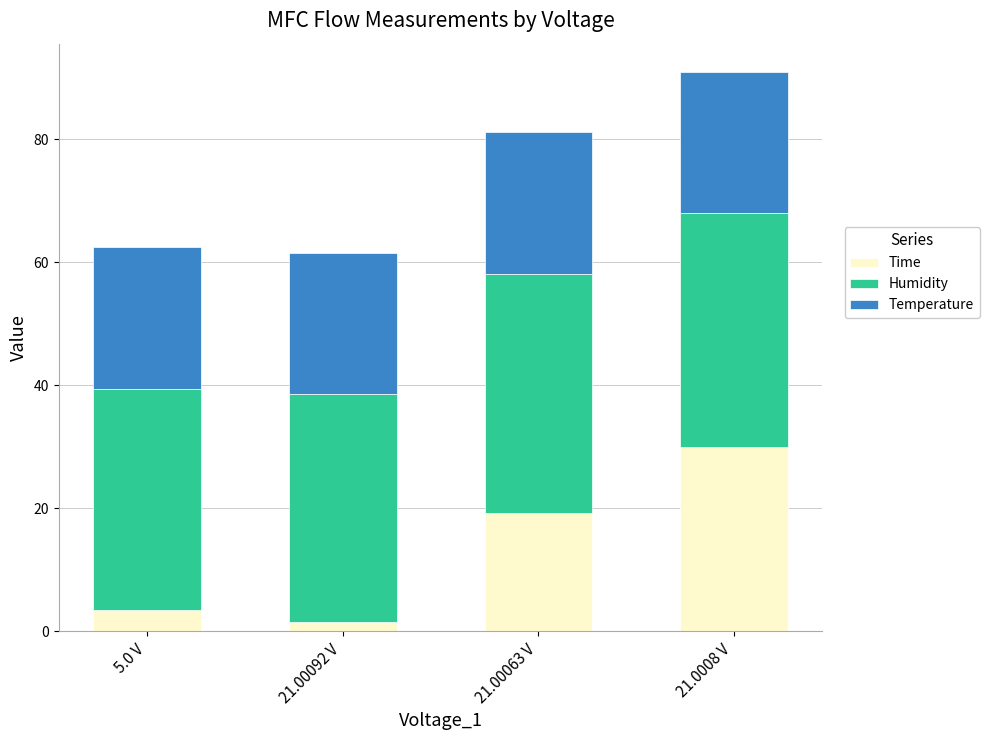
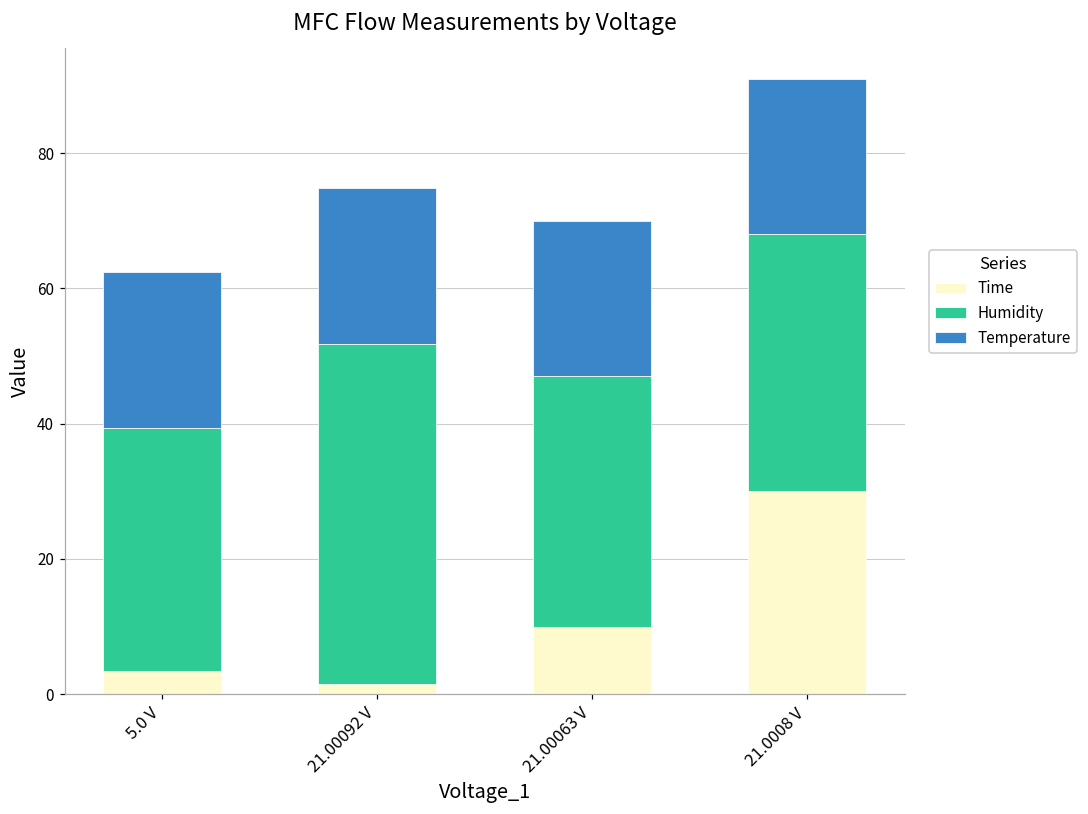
  {
    "Time": {
      "5.0 V": 3,
      "21.00092 V": 2,
-     "21.00063 V": 19,
+     "21.00063 V": 10,
      "21.0008 V": 30
    },
    "Humidity": {
      "5.0 V": 36,
-     "21.00092 V": 37,
-     "21.00063 V": 39,
+     "21.00092 V": 50,
+     "21.00063 V": 37,
      "21.0008 V": 38
    },
    "Temperature": {
      "5.0 V": 23,
      "21.00092 V": 23,
      "21.00063 V": 23,
      "21.0008 V": 23
    }
  }
